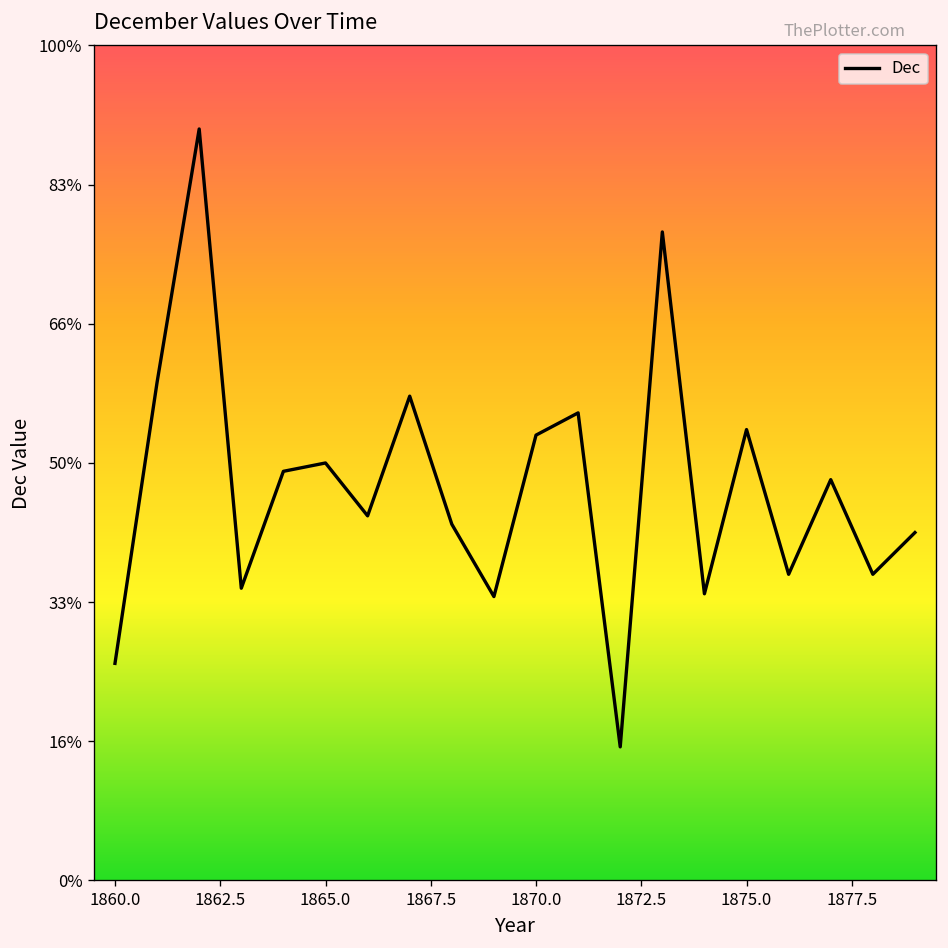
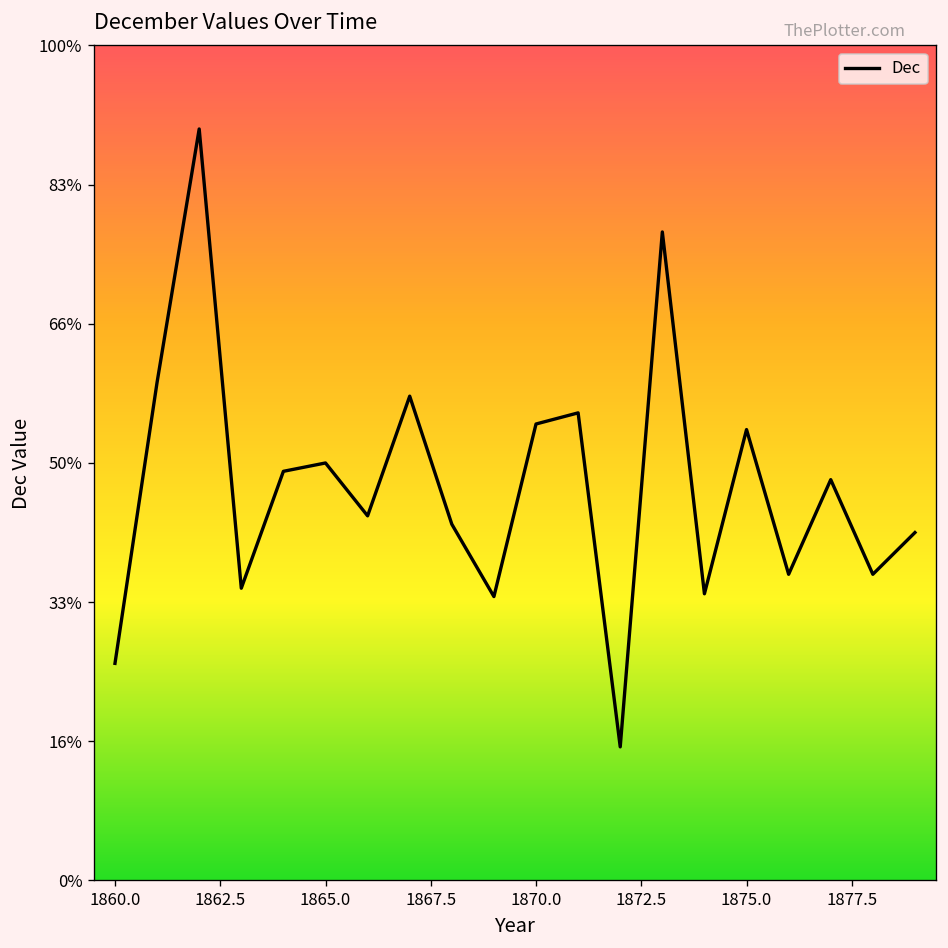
  {
    "1860.0": "26%",
    "1865.0": "50%",
-   "1870.0": "53%",
+   "1870.0": "55%",
    "1875.0": "54%"
  }
